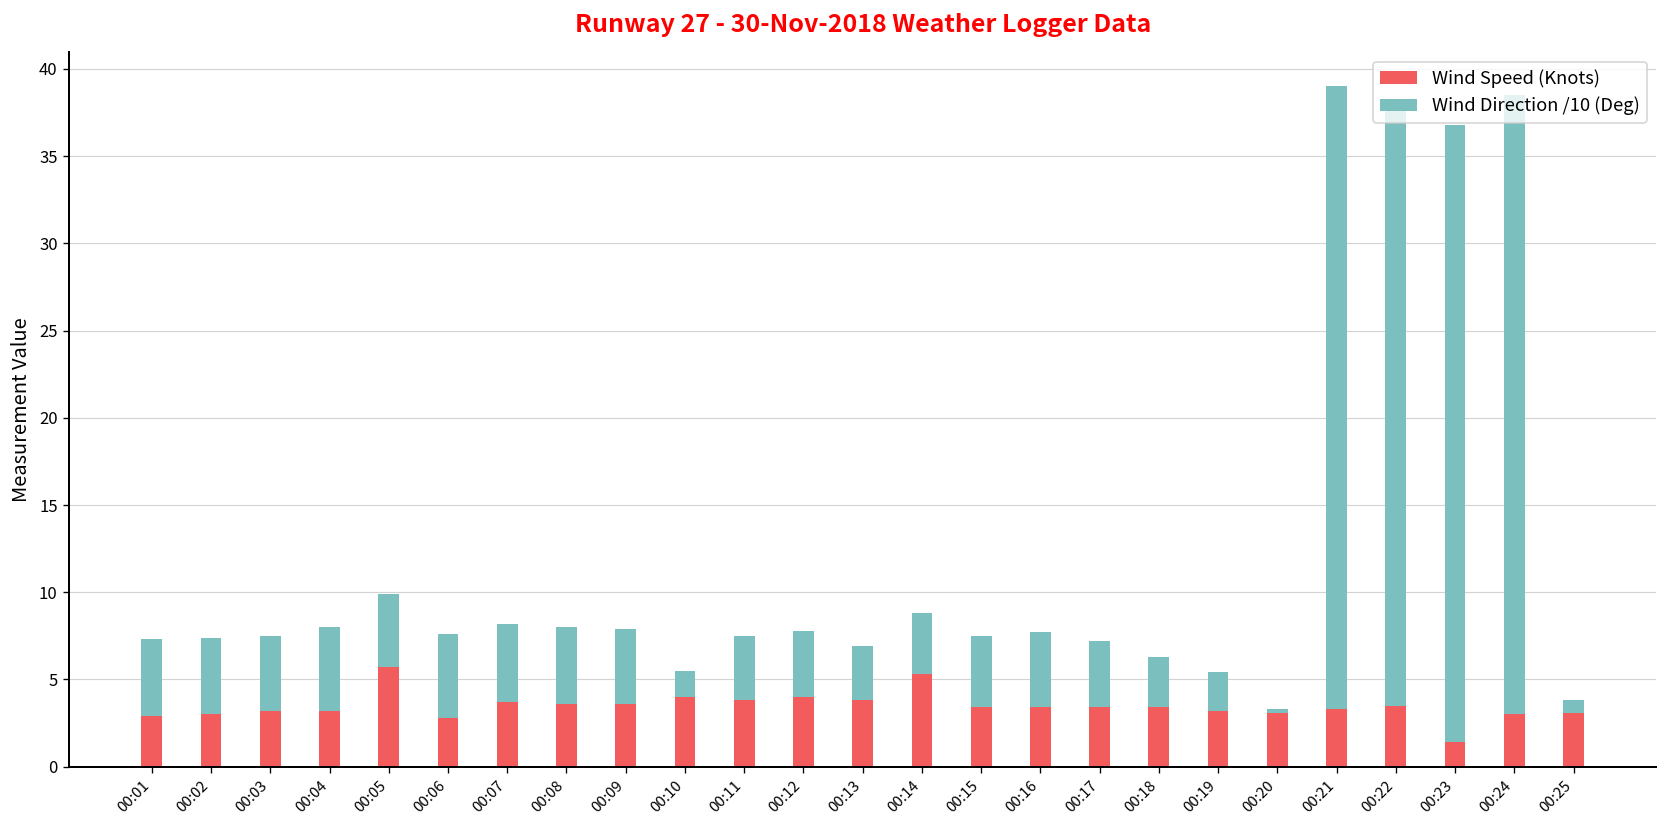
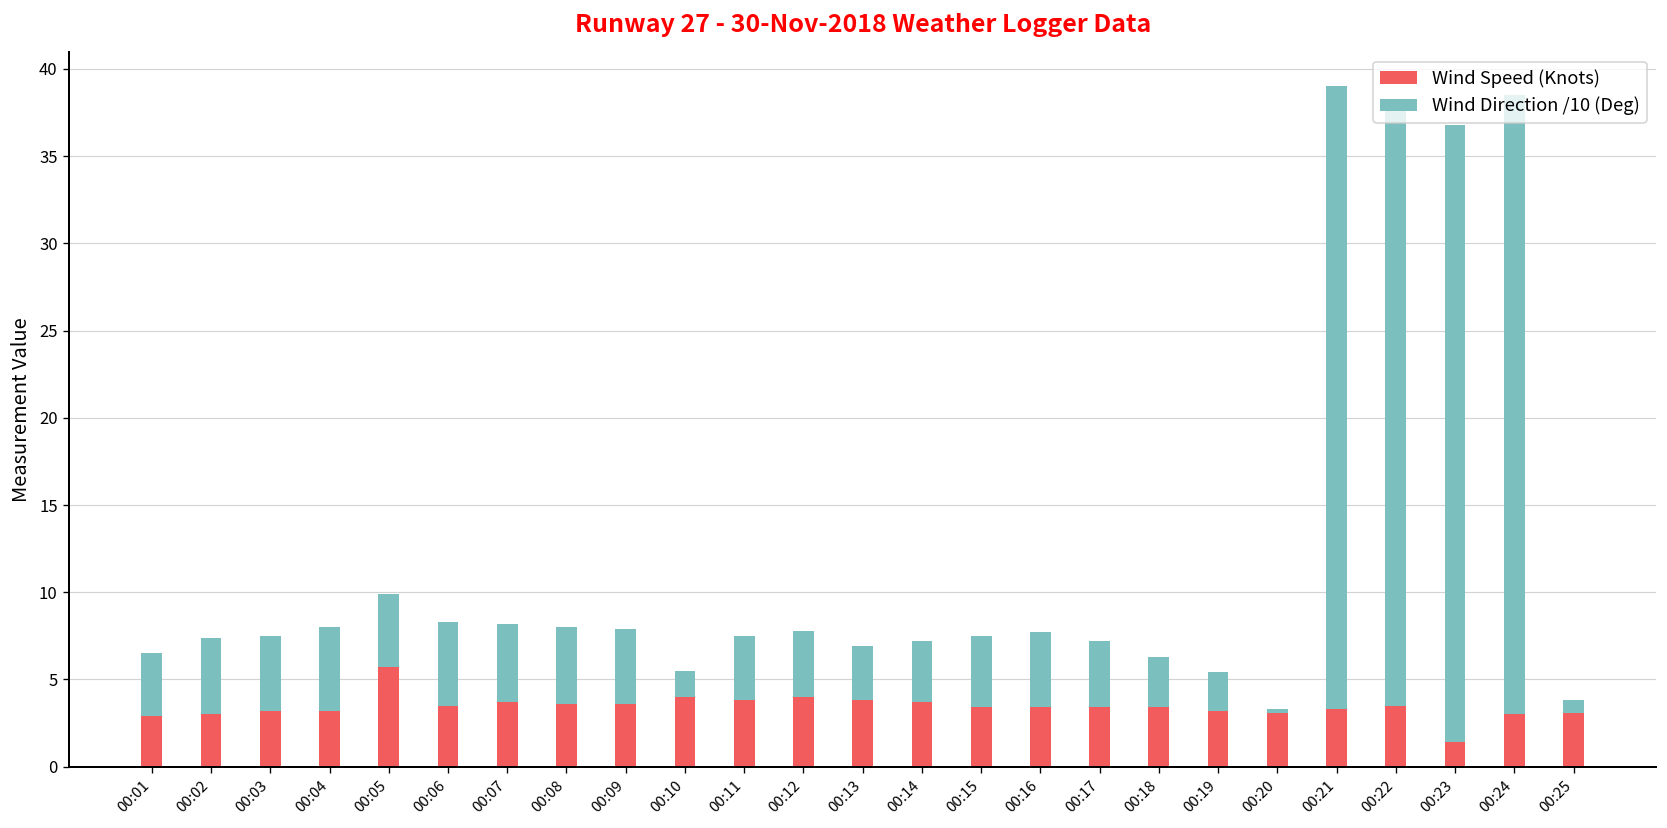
  {
    "Wind Speed (Knots)": {
      "00:01": 2.9,
      "00:02": 3.0,
      "00:03": 3.2,
      "00:04": 3.2,
      "00:05": 5.7,
-     "00:06": 2.8,
+     "00:06": 3.5,
      "00:07": 3.7,
      "00:08": 3.6,
      "00:09": 3.6,
      "00:10": 4.0,
      "00:11": 3.8,
      "00:12": 4.0,
      "00:13": 3.8,
-     "00:14": 5.3,
+     "00:14": 3.7,
      "00:15": 3.4,
      "00:16": 3.4,
      "00:17": 3.4,
      "00:18": 3.4,
      "00:19": 3.2,
      "00:20": 3.1,
      "00:21": 3.3,
      "00:22": 3.5,
      "00:23": 1.4,
      "00:24": 3.0,
      "00:25": 3.1
    },
    "Wind Direction /10 (Deg)": {
-     "00:01": 4.4,
+     "00:01": 3.6,
      "00:02": 4.4,
      "00:03": 4.3,
      "00:04": 4.8,
      "00:05": 4.2,
      "00:06": 4.8,
      "00:07": 4.5,
      "00:08": 4.4,
      "00:09": 4.3,
      "00:10": 1.5,
      "00:11": 3.7,
      "00:12": 3.8,
      "00:13": 3.1,
      "00:14": 3.5,
      "00:15": 4.1,
      "00:16": 4.3,
      "00:17": 3.8,
      "00:18": 2.9,
      "00:19": 2.2,
      "00:20": 0.2,
      "00:21": 35.7,
      "00:25": 0.7
    }
  }
